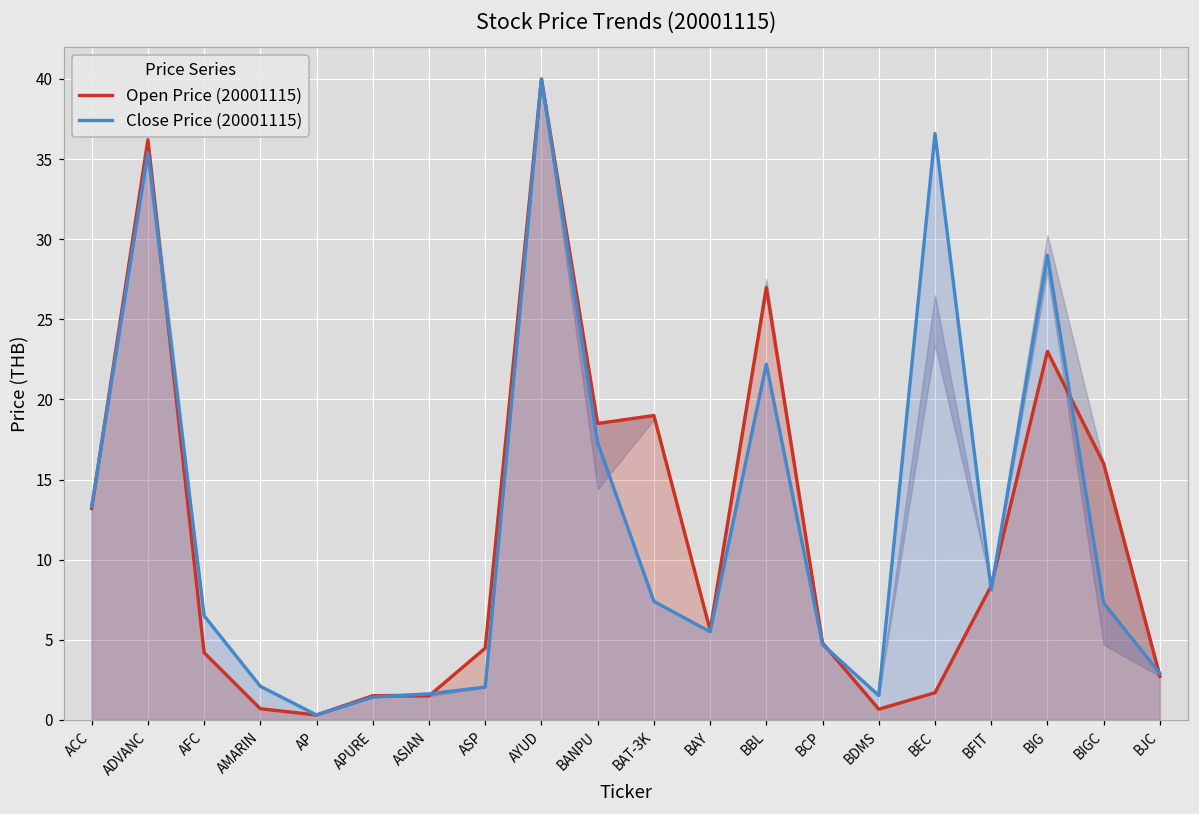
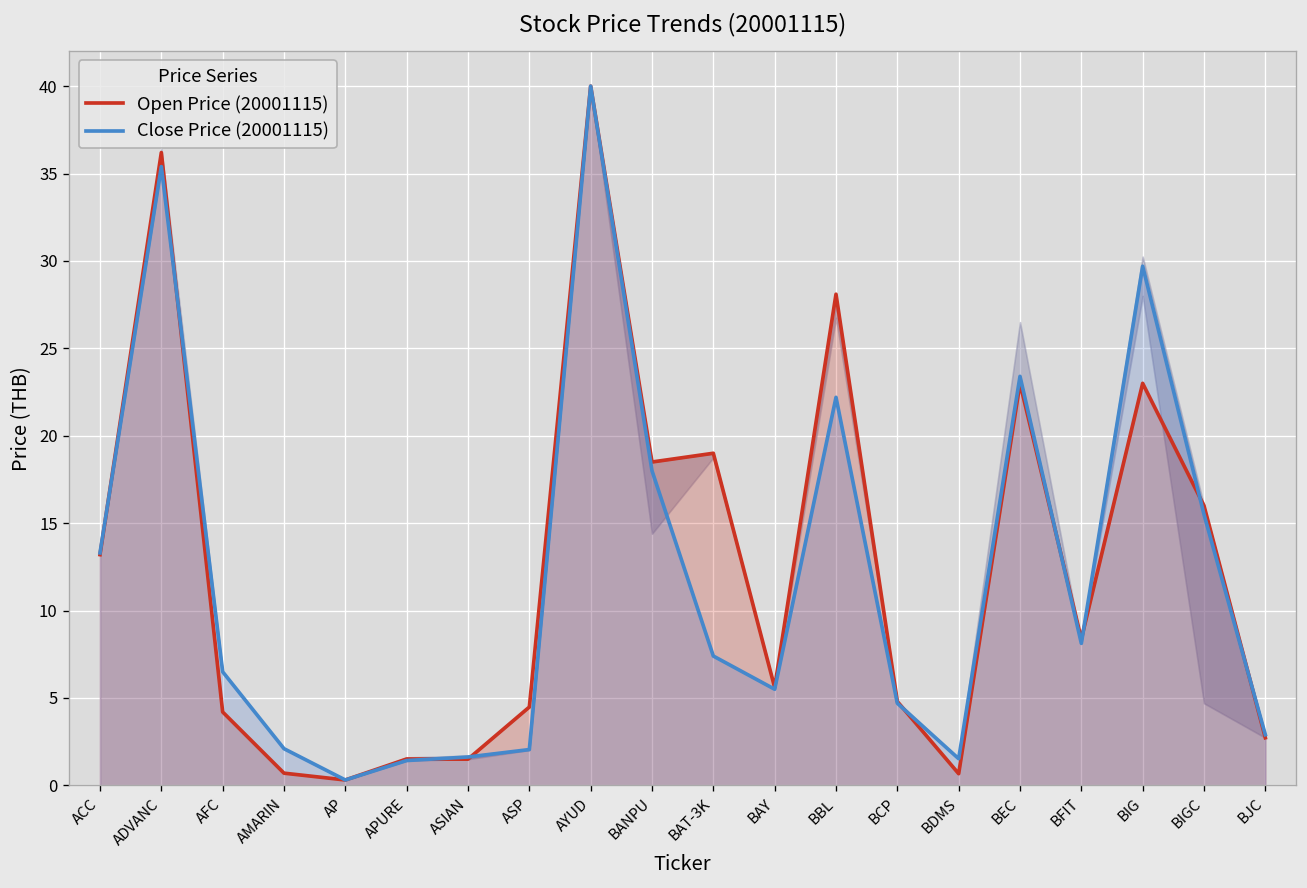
  {
    "Open Price (20001115)": {
      "AFC": 4.2,
      "AMARIN": 0.7,
      "ASP": 4.5,
-     "BBL": 27.0,
+     "BBL": 28.1,
      "BDMS": 0.7,
-     "BEC": 1.7,
+     "BEC": 23.0,
      "BIG": 23.0
    },
    "Close Price (20001115)": {
      "ADVANC": 35.4,
-     "BANPU": 17.3,
+     "BANPU": 18.0,
      "BAT-3K": 7.4,
      "BBL": 22.2,
-     "BEC": 36.6,
+     "BEC": 23.4,
      "BFIT": 8.1,
-     "BIG": 29.0,
-     "BIGC": 7.3
+     "BIG": 29.7,
+     "BIGC": 15.5
    }
  }
